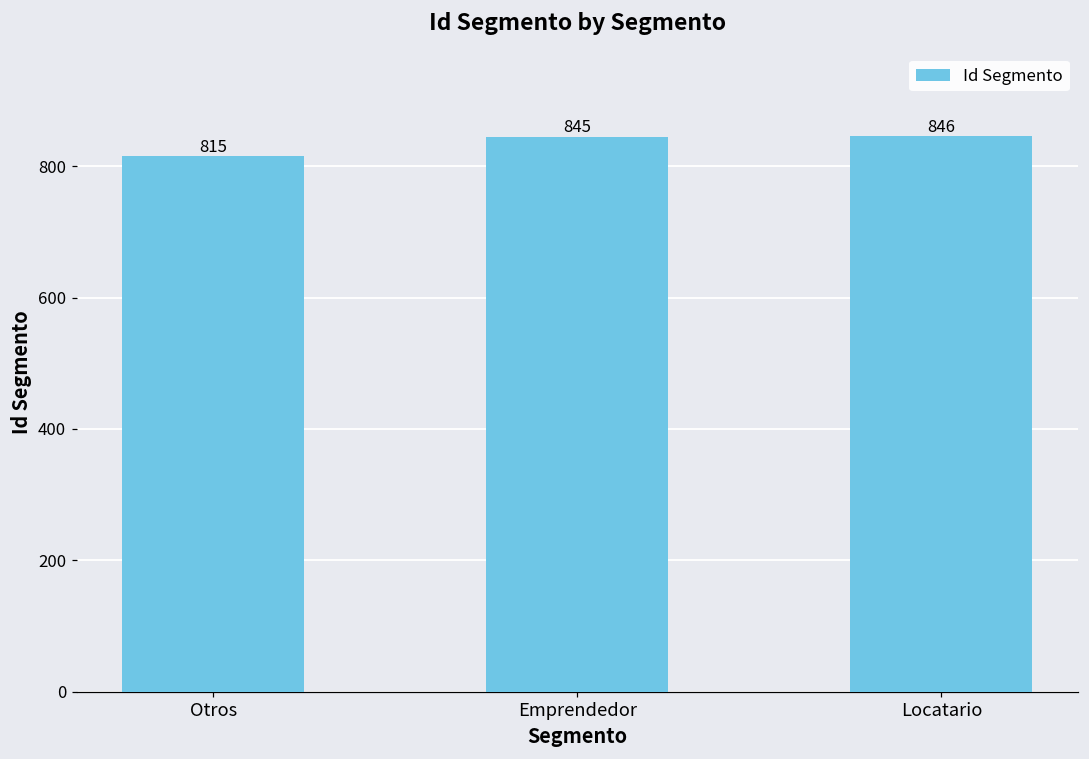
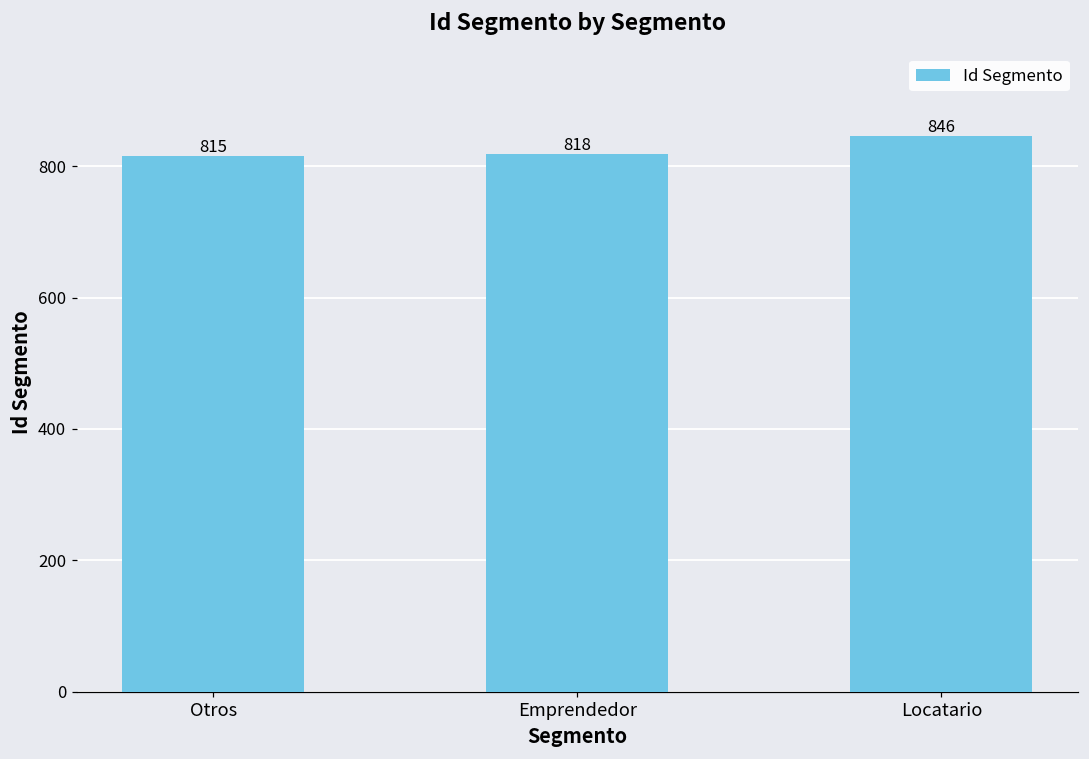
  {
    "Otros": 815,
-   "Emprendedor": 845,
+   "Emprendedor": 818,
    "Locatario": 846
  }
